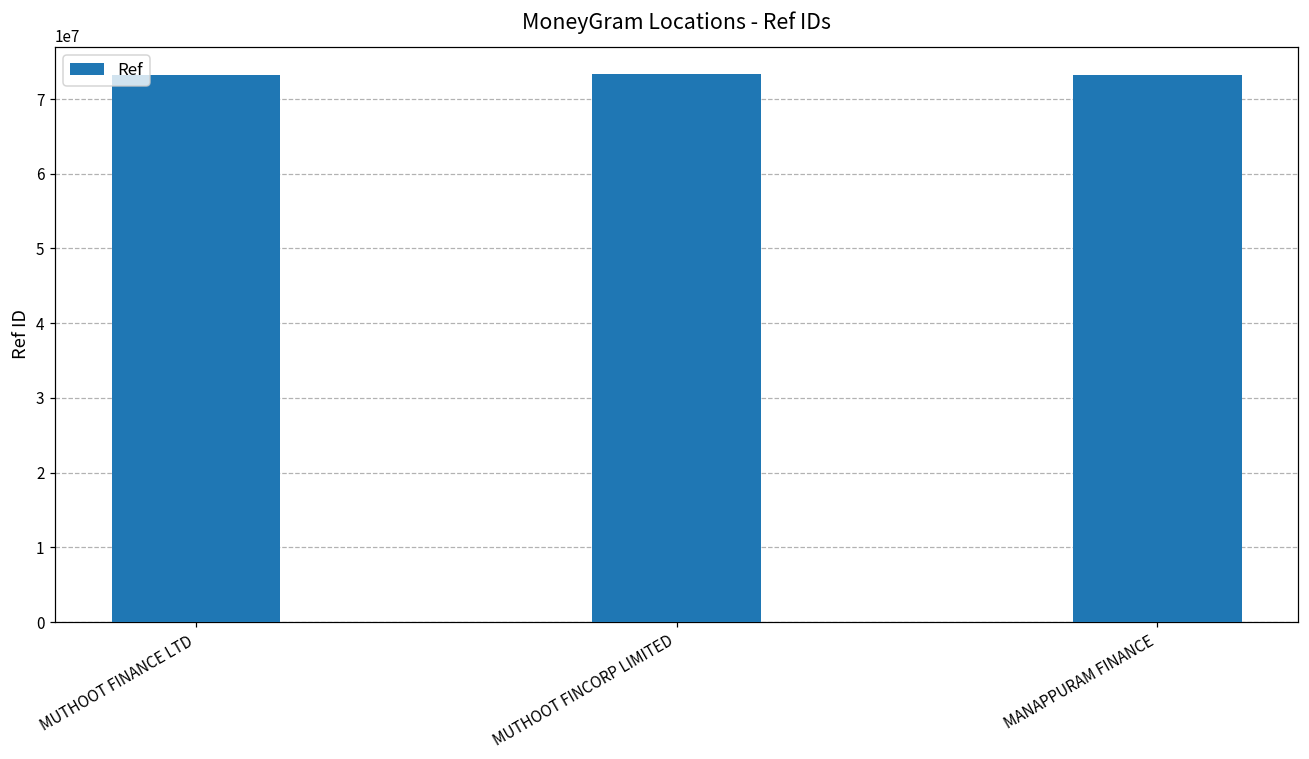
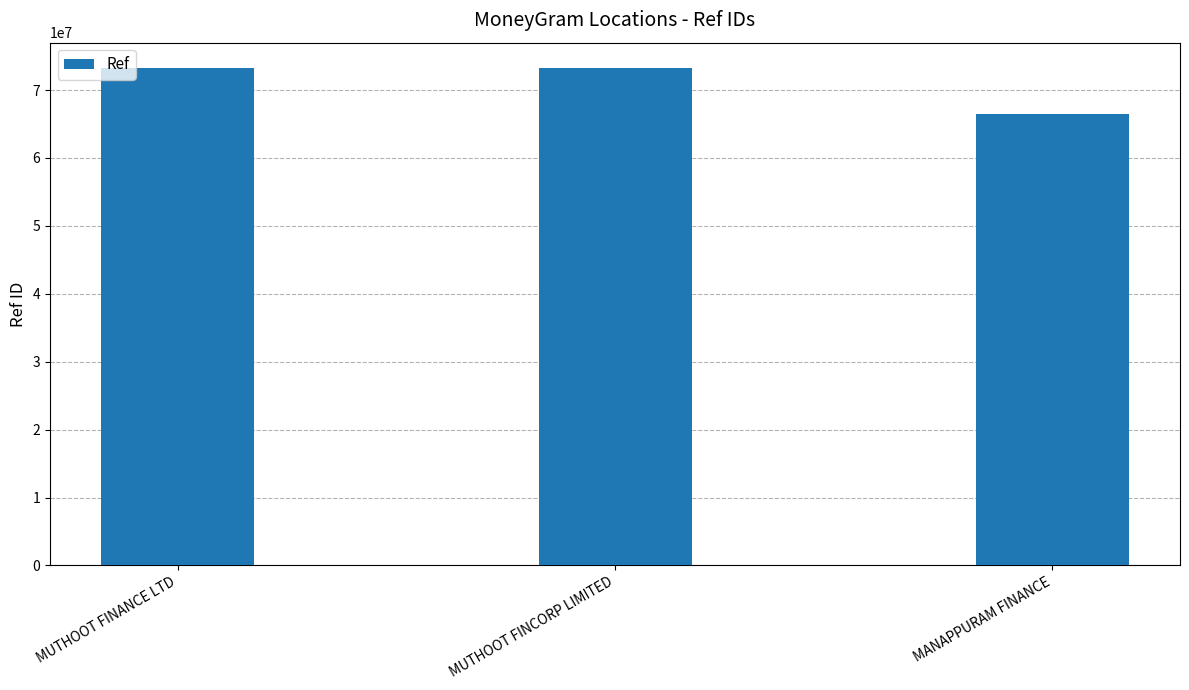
  {
    "MUTHOOT FINANCE LTD": 73000000,
    "MUTHOOT FINCORP LIMITED": 73000000,
-   "MANAPPURAM FINANCE": 73000000
+   "MANAPPURAM FINANCE": 66000000
  }
